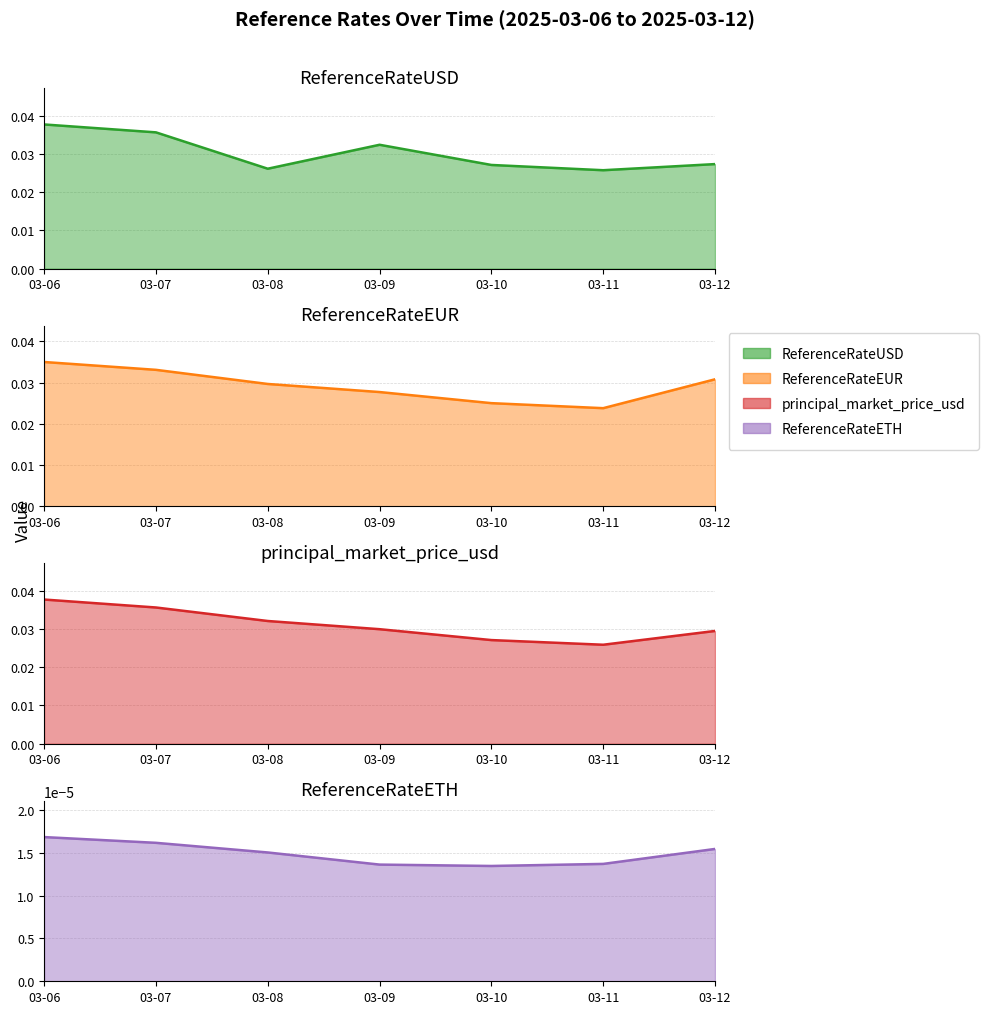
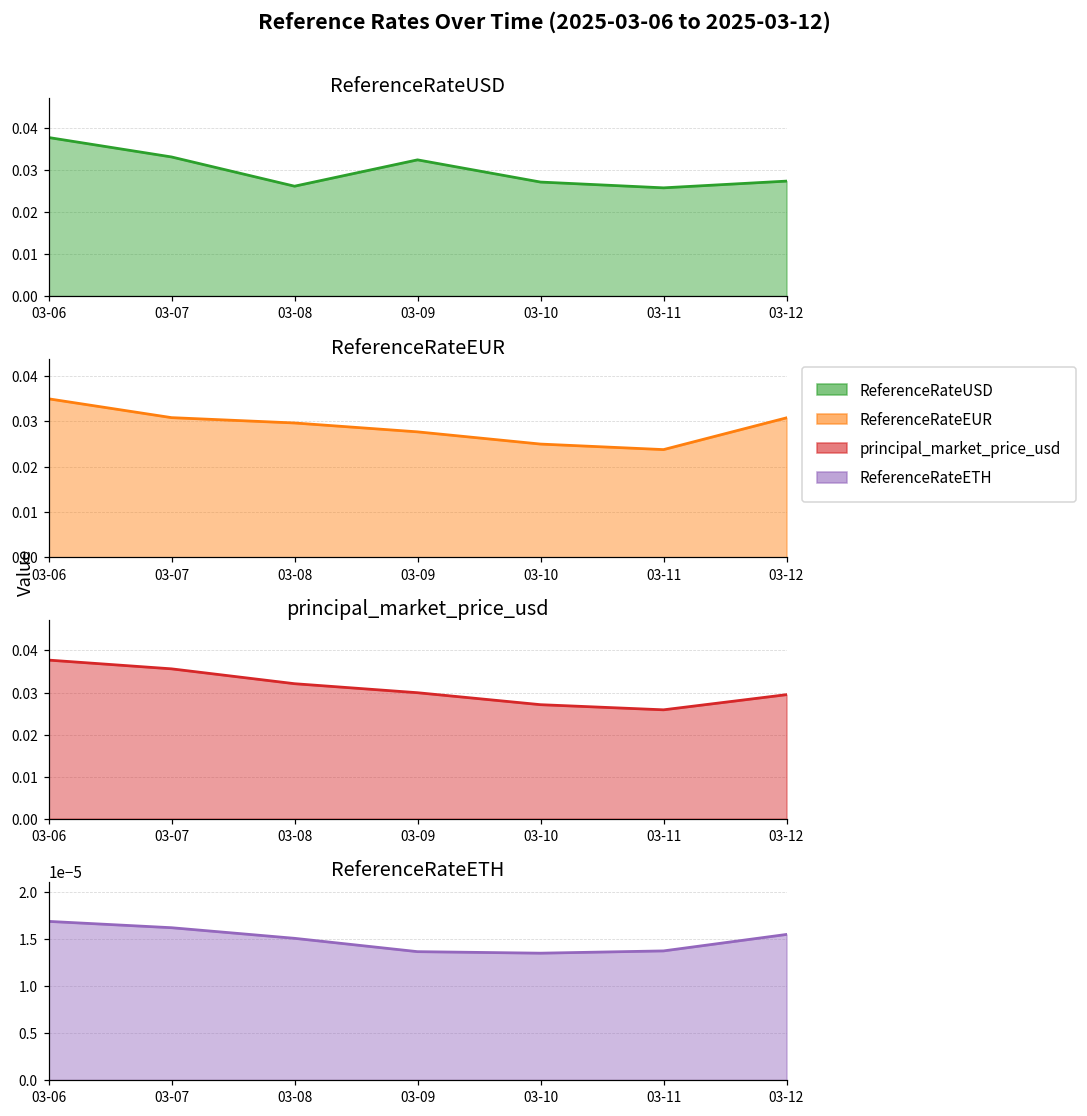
  {
    "ReferenceRateUSD": {
      "03-06": 0.038,
-     "03-07": 0.036,
+     "03-07": 0.033,
      "03-08": 0.026,
      "03-09": 0.032,
      "03-10": 0.027,
      "03-11": 0.026,
      "03-12": 0.027
    },
    "ReferenceRateEUR": {
      "03-06": 0.035,
-     "03-07": 0.033,
+     "03-07": 0.031,
      "03-08": 0.030,
      "03-09": 0.028,
      "03-10": 0.025,
      "03-11": 0.024,
      "03-12": 0.031
    },
    "principal_market_price_usd": {
      "03-06": 0.038,
      "03-07": 0.036,
      "03-08": 0.032,
      "03-09": 0.030,
      "03-10": 0.027,
      "03-11": 0.026,
      "03-12": 0.029
    },
    "ReferenceRateETH": {
      "03-06": 0.000017,
      "03-07": 0.000016,
      "03-08": 0.000015,
      "03-09": 0.000014,
      "03-10": 0.000013,
      "03-11": 0.000014,
      "03-12": 0.000015
    }
  }
